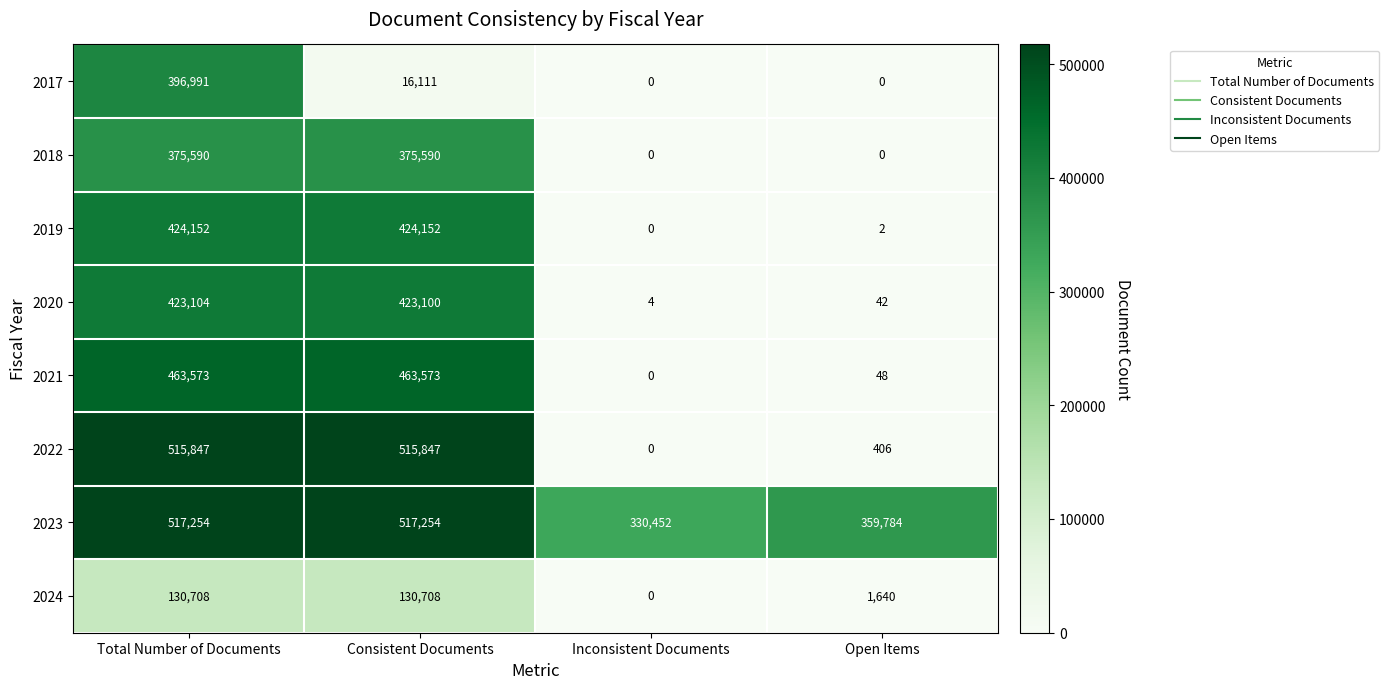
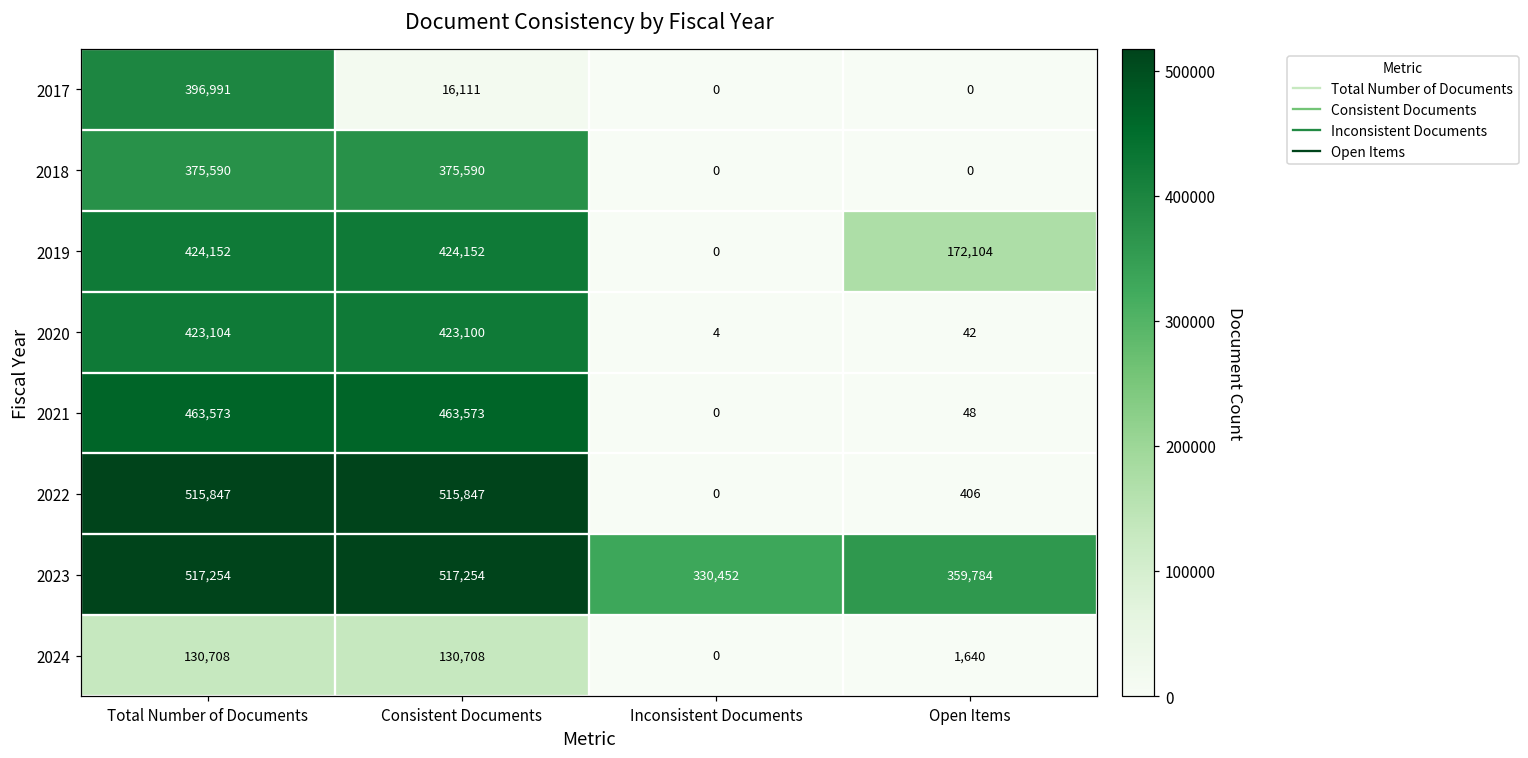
  {
    "2017": {
      "Total Number of Documents": "396,991",
      "Consistent Documents": "16,111",
      "Inconsistent Documents": "0",
      "Open Items": "0"
    },
    "2018": {
      "Total Number of Documents": "375,590",
      "Consistent Documents": "375,590",
      "Inconsistent Documents": "0",
      "Open Items": "0"
    },
    "2019": {
      "Total Number of Documents": "424,152",
      "Consistent Documents": "424,152",
      "Inconsistent Documents": "0",
-     "Open Items": "2"
+     "Open Items": "172,104"
    },
    "2020": {
      "Total Number of Documents": "423,104",
      "Consistent Documents": "423,100",
      "Inconsistent Documents": "4",
      "Open Items": "42"
    },
    "2021": {
      "Total Number of Documents": "463,573",
      "Consistent Documents": "463,573",
      "Inconsistent Documents": "0",
      "Open Items": "48"
    },
    "2022": {
      "Total Number of Documents": "515,847",
      "Consistent Documents": "515,847",
      "Inconsistent Documents": "0",
      "Open Items": "406"
    },
    "2023": {
      "Total Number of Documents": "517,254",
      "Consistent Documents": "517,254",
      "Inconsistent Documents": "330,452",
      "Open Items": "359,784"
    },
    "2024": {
      "Total Number of Documents": "130,708",
      "Consistent Documents": "130,708",
      "Inconsistent Documents": "0",
      "Open Items": "1,640"
    }
  }
